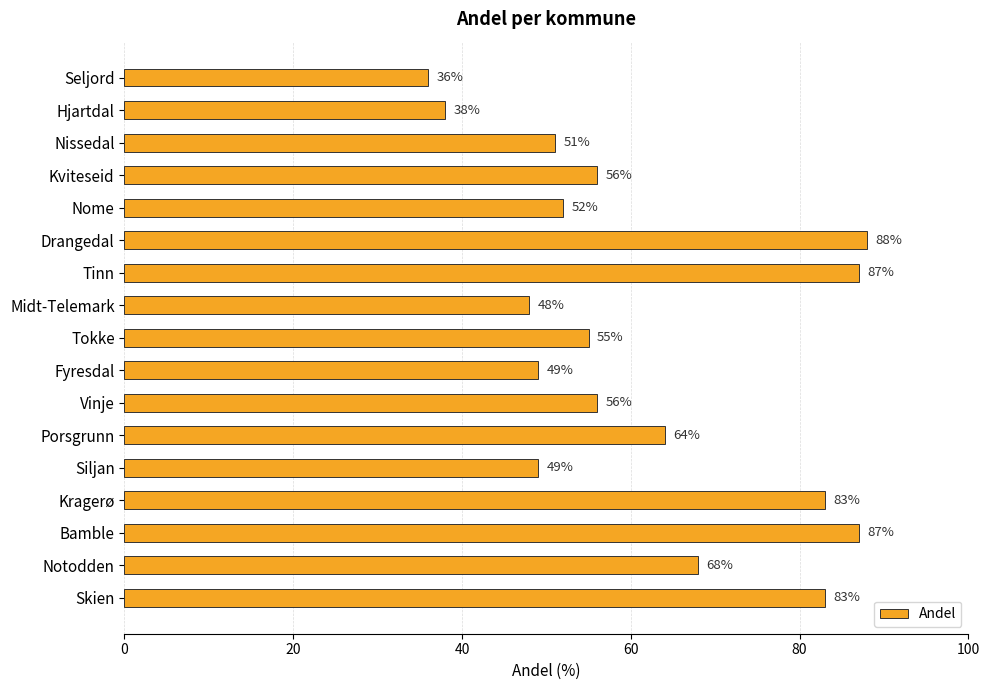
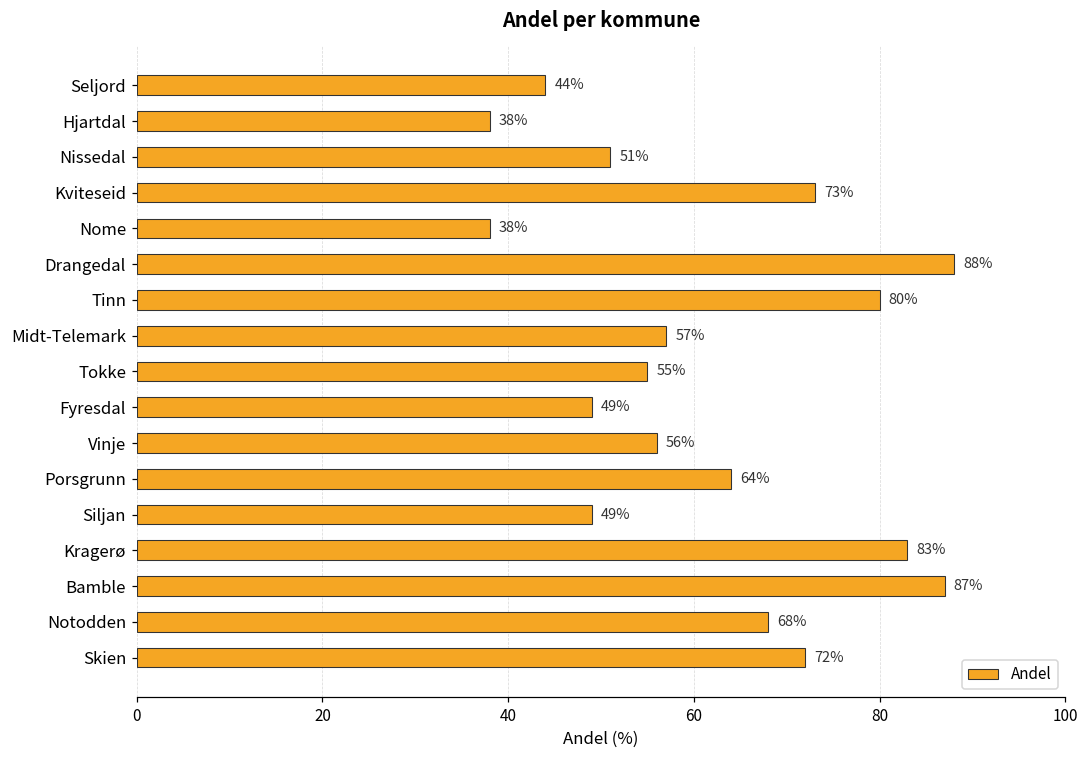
  {
-   "Seljord": "36%",
+   "Seljord": "44%",
    "Hjartdal": "38%",
    "Nissedal": "51%",
-   "Kviteseid": "56%",
-   "Nome": "52%",
+   "Kviteseid": "73%",
+   "Nome": "38%",
    "Drangedal": "88%",
-   "Tinn": "87%",
-   "Midt-Telemark": "48%",
+   "Tinn": "80%",
+   "Midt-Telemark": "57%",
    "Tokke": "55%",
    "Fyresdal": "49%",
    "Vinje": "56%",
    "Porsgrunn": "64%",
    "Siljan": "49%",
    "Kragerø": "83%",
    "Bamble": "87%",
    "Notodden": "68%",
-   "Skien": "83%"
+   "Skien": "72%"
  }
